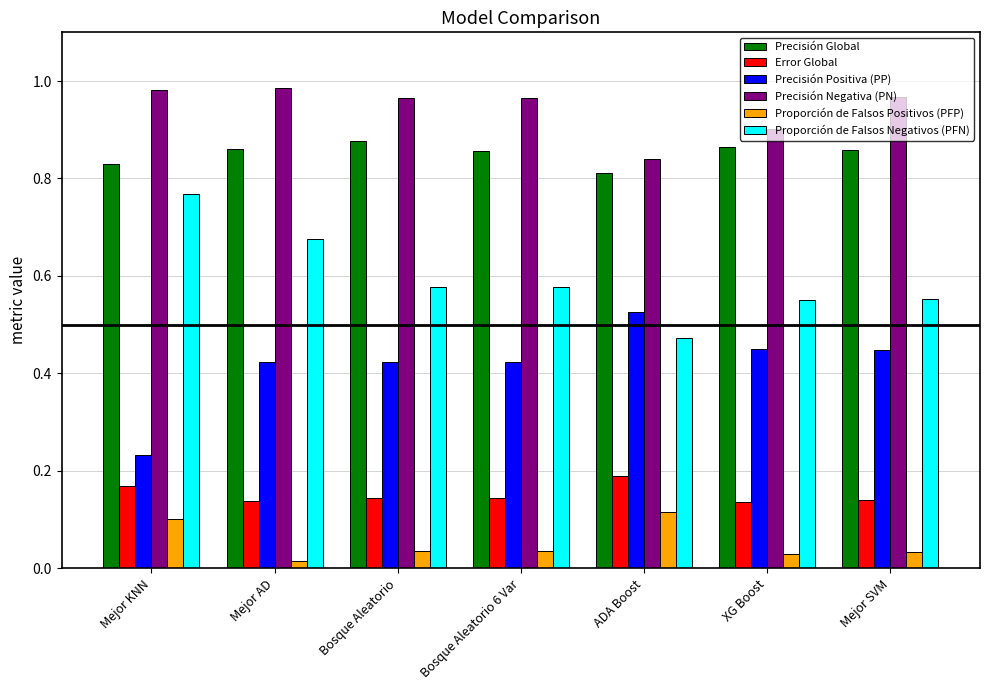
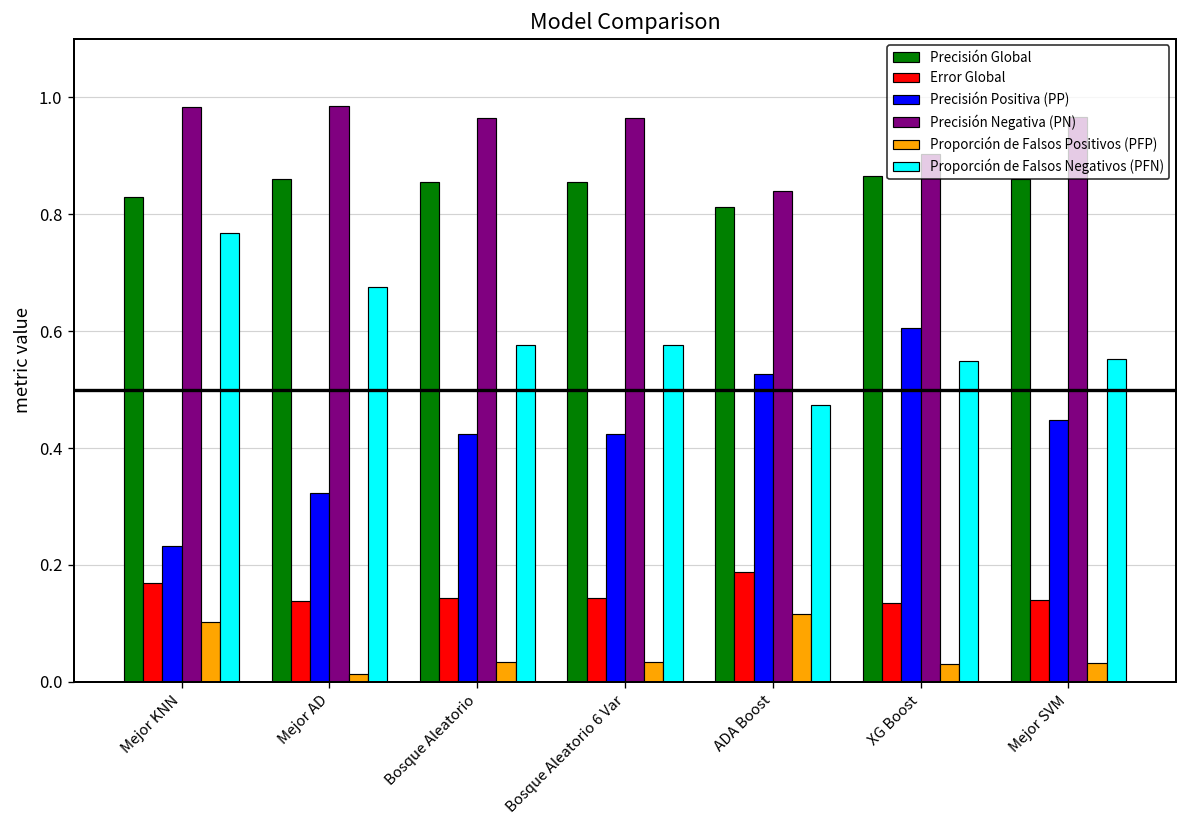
  {
    "Precisión Global": {
      "Mejor KNN": 0.83,
      "Mejor AD": 0.86,
-     "Bosque Aleatorio": 0.88,
+     "Bosque Aleatorio": 0.86,
      "Bosque Aleatorio 6 Var": 0.86,
      "ADA Boost": 0.81,
      "XG Boost": 0.86,
      "Mejor SVM": 0.86
    },
    "Error Global": {
      "Mejor KNN": 0.17,
      "Mejor AD": 0.14,
      "Bosque Aleatorio": 0.14,
      "Bosque Aleatorio 6 Var": 0.14,
      "ADA Boost": 0.19,
      "XG Boost": 0.14,
      "Mejor SVM": 0.14
    },
    "Precisión Positiva (PP)": {
      "Mejor KNN": 0.23,
-     "Mejor AD": 0.42,
+     "Mejor AD": 0.32,
      "Bosque Aleatorio": 0.42,
      "Bosque Aleatorio 6 Var": 0.42,
      "ADA Boost": 0.53,
-     "XG Boost": 0.45,
+     "XG Boost": 0.61,
      "Mejor SVM": 0.45
    },
    "Precisión Negativa (PN)": {
      "Mejor KNN": 0.98,
      "Mejor AD": 0.99,
      "Bosque Aleatorio": 0.97,
      "Bosque Aleatorio 6 Var": 0.97,
      "ADA Boost": 0.84
    },
    "Proporción de Falsos Positivos (PFP)": {
      "Mejor KNN": 0.10,
      "Mejor AD": 0.01,
      "Bosque Aleatorio": 0.03,
      "Bosque Aleatorio 6 Var": 0.03,
      "ADA Boost": 0.12,
      "XG Boost": 0.03,
      "Mejor SVM": 0.03
    },
    "Proporción de Falsos Negativos (PFN)": {
      "Mejor KNN": 0.77,
      "Mejor AD": 0.68,
      "Bosque Aleatorio": 0.58,
      "Bosque Aleatorio 6 Var": 0.58,
      "ADA Boost": 0.47,
      "XG Boost": 0.55,
      "Mejor SVM": 0.55
    }
  }
